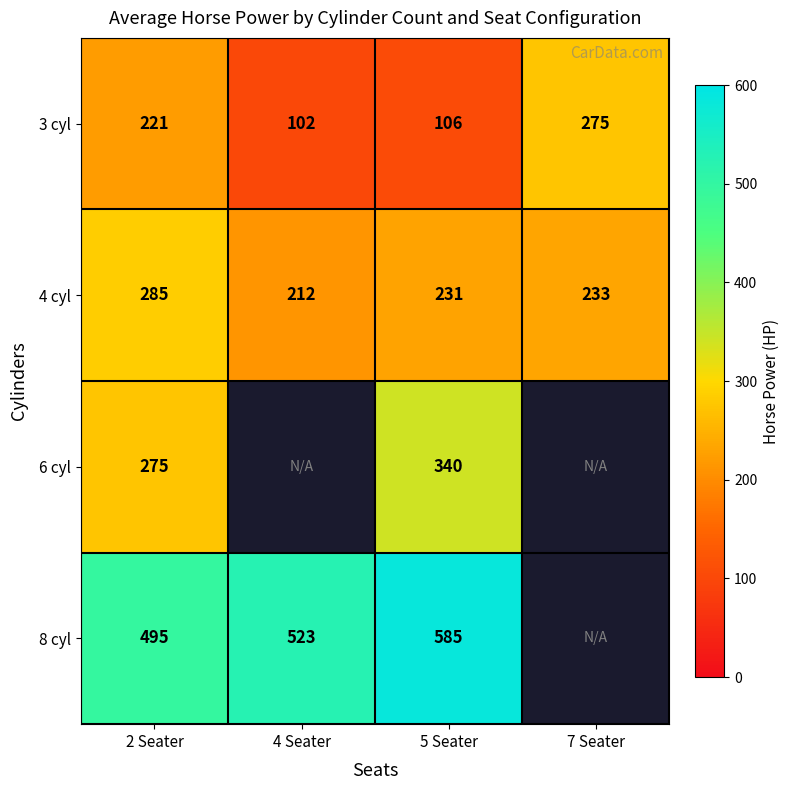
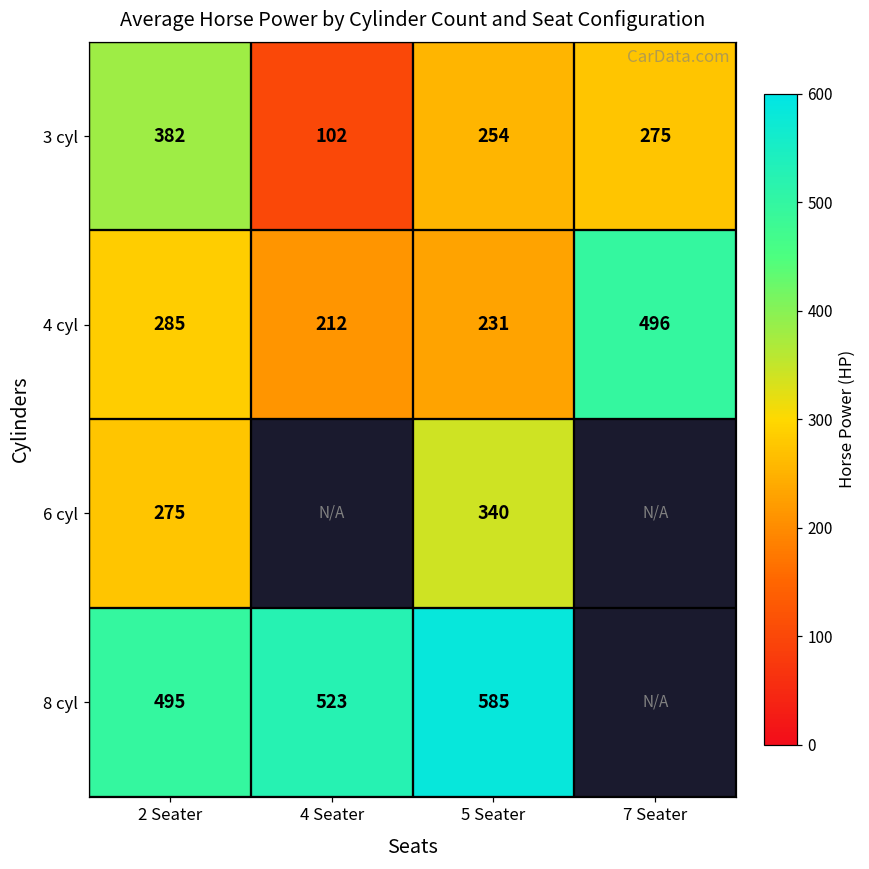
  {
    "3 cyl": {
-     "2 Seater": 221,
+     "2 Seater": 382,
      "4 Seater": 102,
-     "5 Seater": 106
+     "5 Seater": 254
    },
    "4 cyl": {
      "2 Seater": 285,
      "4 Seater": 212,
      "5 Seater": 231,
-     "7 Seater": 233
+     "7 Seater": 496
    },
    "6 cyl": {
      "2 Seater": 275,
      "5 Seater": 340
    },
    "8 cyl": {
      "2 Seater": 495,
      "4 Seater": 523,
      "5 Seater": 585
    }
  }
